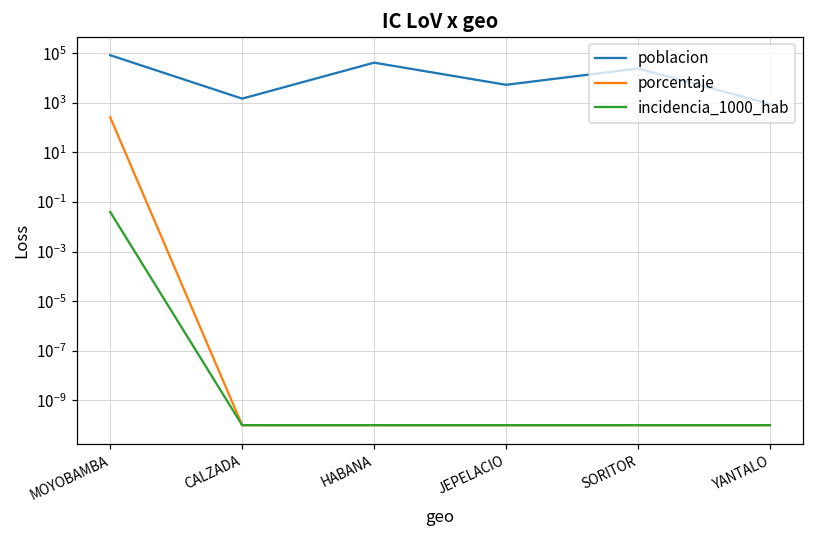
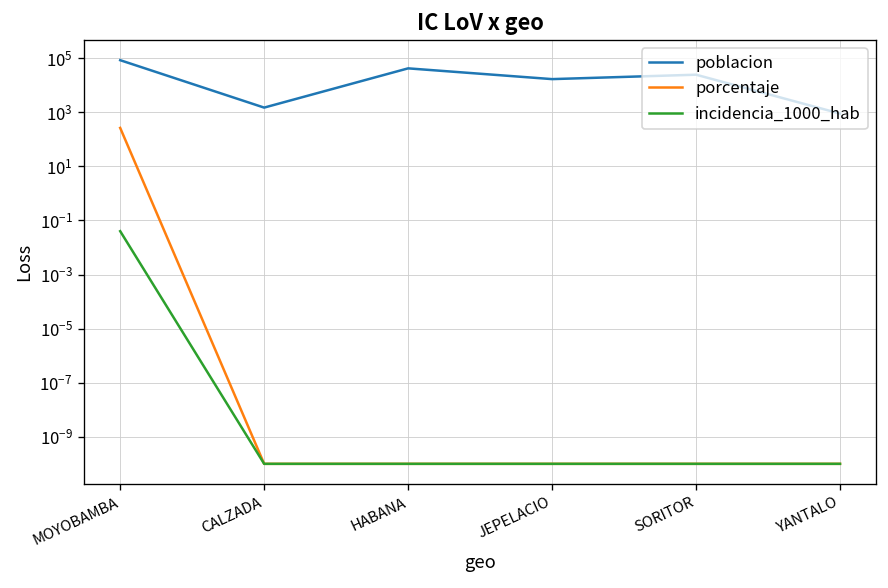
  {
    "poblacion": {
      "MOYOBAMBA": 80000,
      "CALZADA": 1000,
      "HABANA": 40000,
-     "JEPELACIO": 5000
+     "JEPELACIO": 20000
    },
    "porcentaje": {
      "MOYOBAMBA": 300
    },
    "incidencia_1000_hab": {
      "MOYOBAMBA": 0.04
    }
  }
